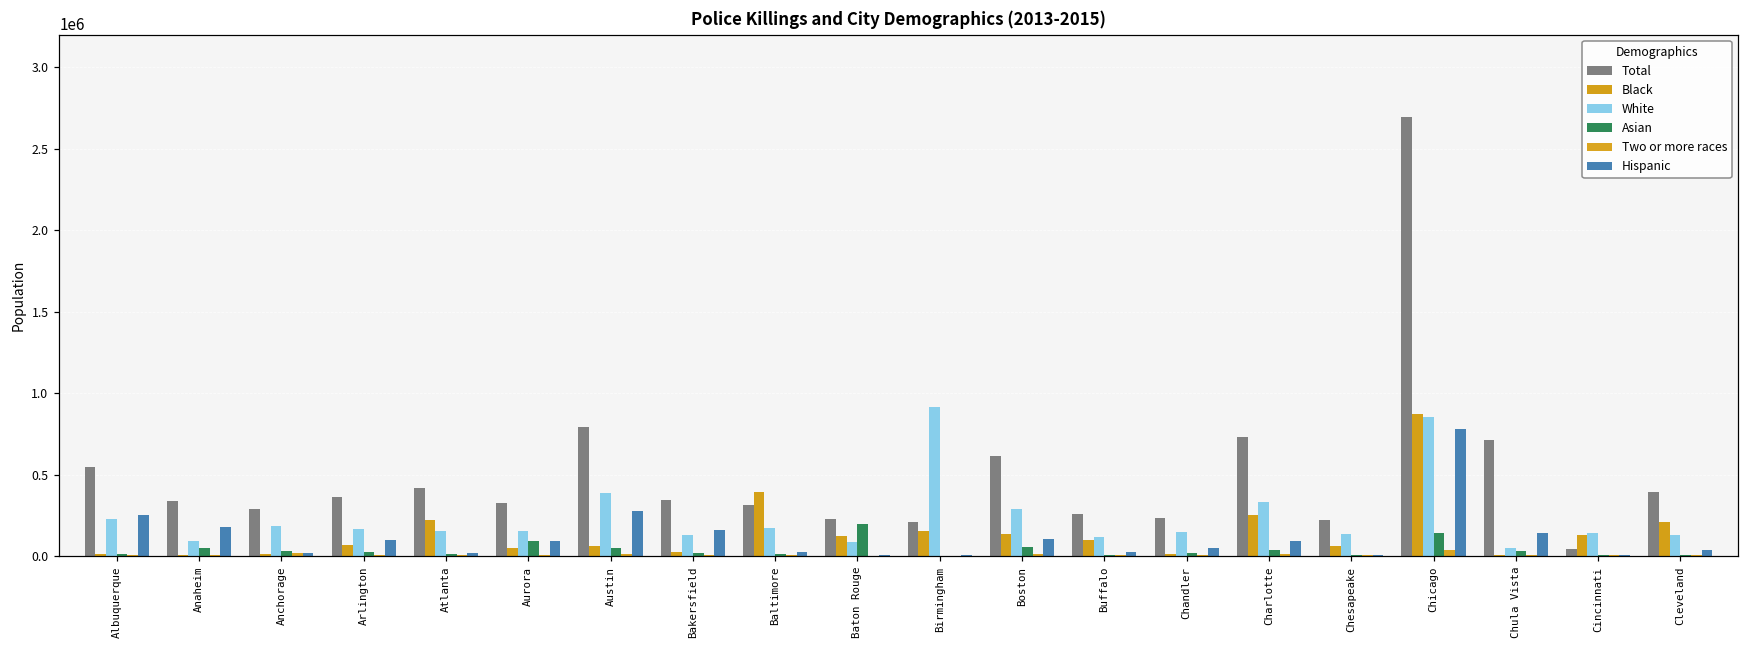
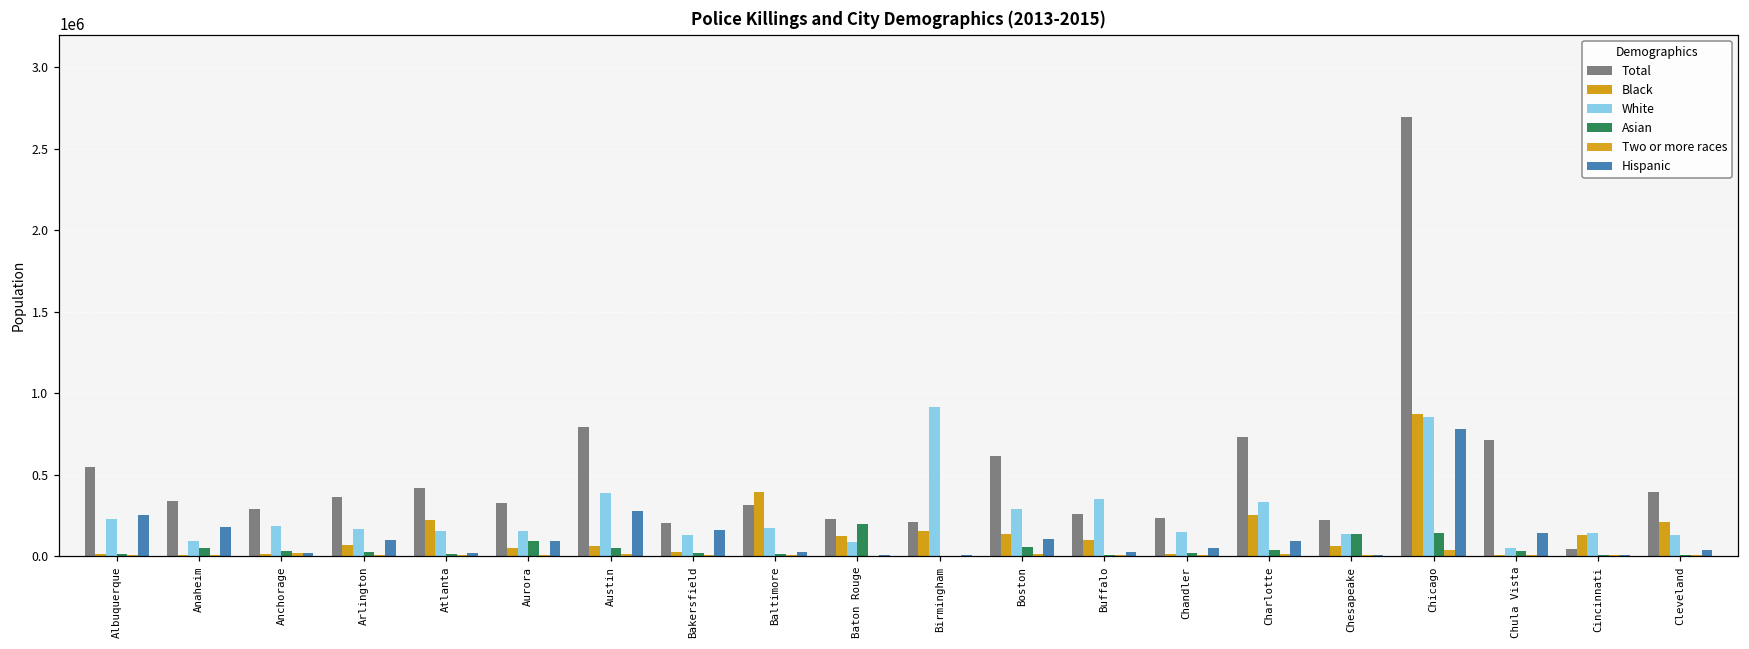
  {
    "Total": {
      "Albuquerque": 550000,
      "Anaheim": 340000,
      "Anchorage": 290000,
      "Arlington": 370000,
      "Atlanta": 420000,
      "Aurora": 330000,
      "Austin": 790000,
-     "Bakersfield": 350000,
+     "Bakersfield": 200000,
      "Baltimore": 310000,
      "Baton Rouge": 230000,
      "Birmingham": 210000,
      "Boston": 620000,
      "Buffalo": 260000,
      "Chandler": 240000,
      "Charlotte": 730000,
      "Chesapeake": 220000,
      "Chicago": 2700000,
      "Chula Vista": 710000,
      "Cincinnati": 50000,
      "Cleveland": 400000
    },
    "White": {
      "Albuquerque": 230000,
      "Anaheim": 90000,
      "Anchorage": 180000,
      "Arlington": 160000,
      "Atlanta": 150000,
      "Aurora": 150000,
      "Austin": 390000,
      "Bakersfield": 130000,
      "Baltimore": 170000,
      "Baton Rouge": 90000,
      "Birmingham": 910000,
      "Boston": 290000,
-     "Buffalo": 120000,
+     "Buffalo": 350000,
      "Chandler": 150000,
      "Charlotte": 330000,
      "Chesapeake": 130000,
      "Chicago": 850000,
      "Chula Vista": 50000,
      "Cincinnati": 140000,
      "Cleveland": 130000
    },
    "Asian": {
      "Anaheim": 50000,
      "Anchorage": 30000,
      "Arlington": 20000,
      "Aurora": 90000,
      "Austin": 50000,
      "Bakersfield": 20000,
      "Baton Rouge": 200000,
      "Boston": 60000,
      "Chandler": 20000,
      "Charlotte": 40000,
-     "Chesapeake": 10000,
+     "Chesapeake": 140000,
      "Chicago": 150000,
      "Chula Vista": 30000
    },
    "Hispanic": {
      "Albuquerque": 260000,
      "Anaheim": 180000,
      "Anchorage": 20000,
      "Arlington": 100000,
      "Atlanta": 20000,
      "Aurora": 90000,
      "Austin": 280000,
      "Bakersfield": 160000,
      "Baltimore": 30000,
      "Boston": 110000,
      "Buffalo": 30000,
      "Chandler": 50000,
      "Charlotte": 100000,
      "Chicago": 780000,
      "Chula Vista": 140000,
      "Cleveland": 40000
    }
  }
